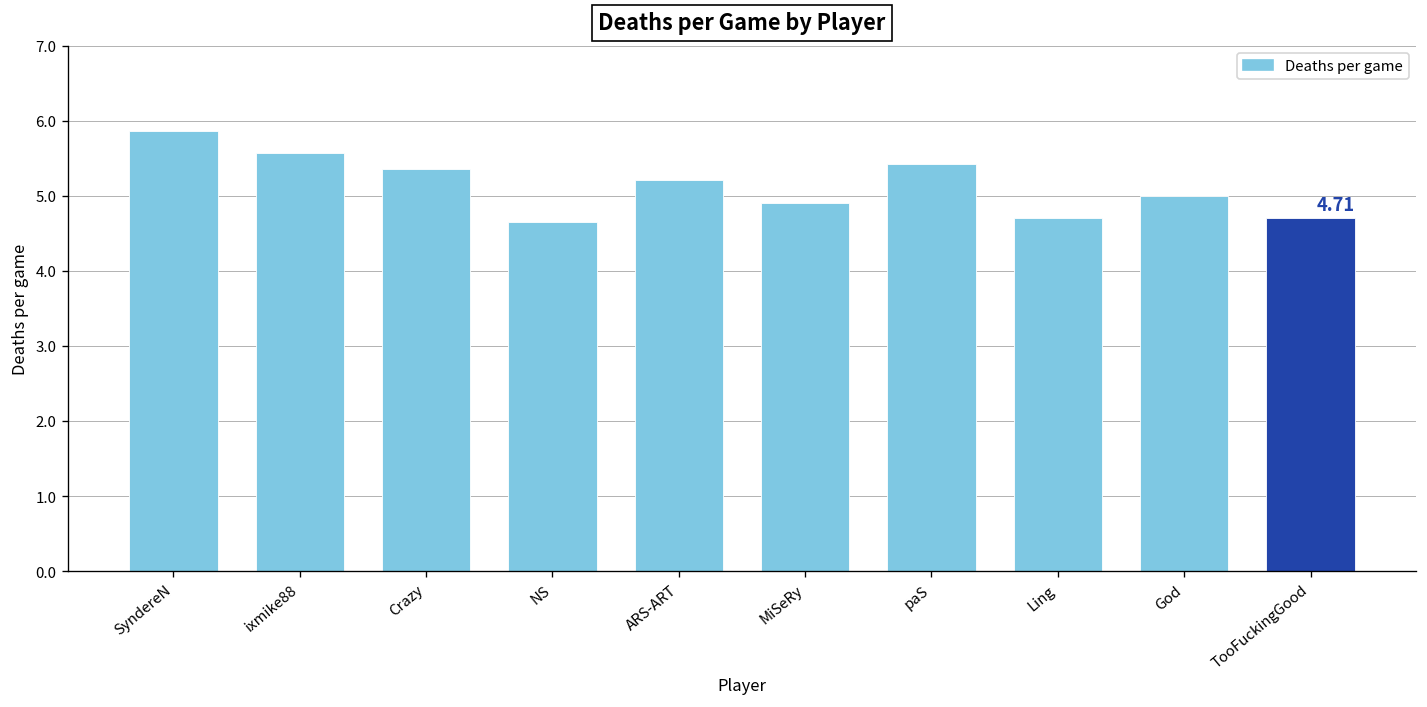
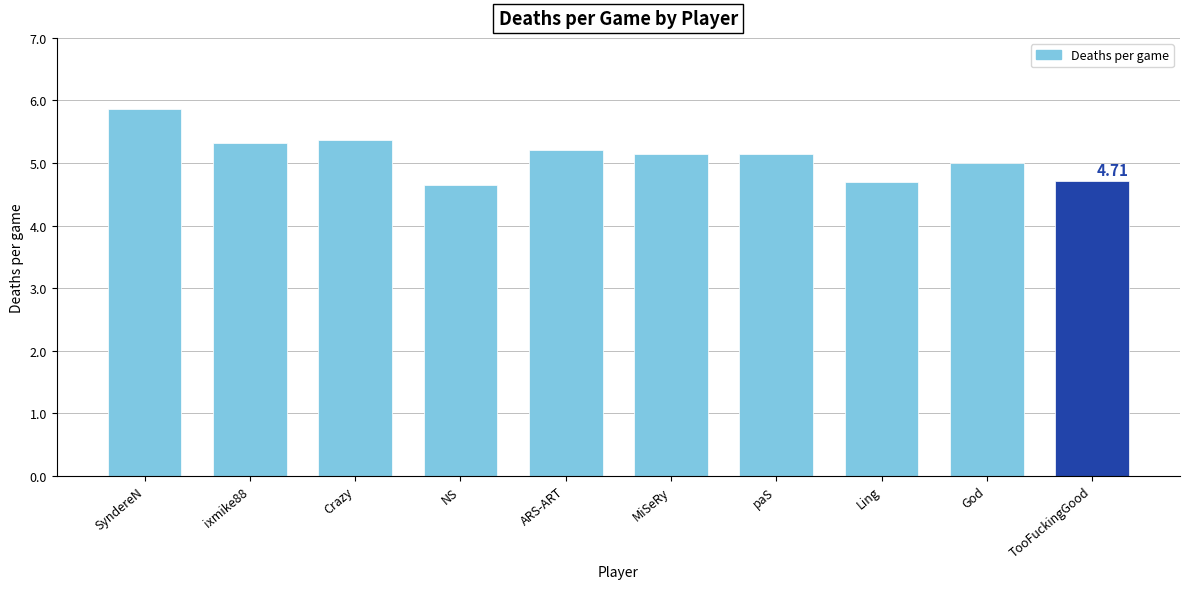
  {
    "SyndereN": 5.9,
-   "ixmike88": 5.6,
+   "ixmike88": 5.3,
    "Crazy": 5.4,
    "NS": 4.7,
    "ARS-ART": 5.2,
-   "MiSeRy": 4.9,
-   "paS": 5.4,
+   "MiSeRy": 5.1,
+   "paS": 5.1,
    "Ling": 4.7,
    "God": 5.0
  }
